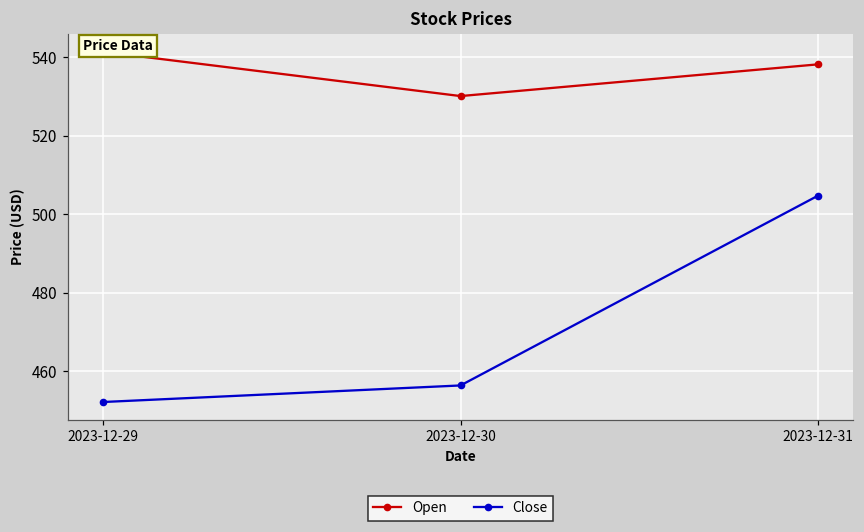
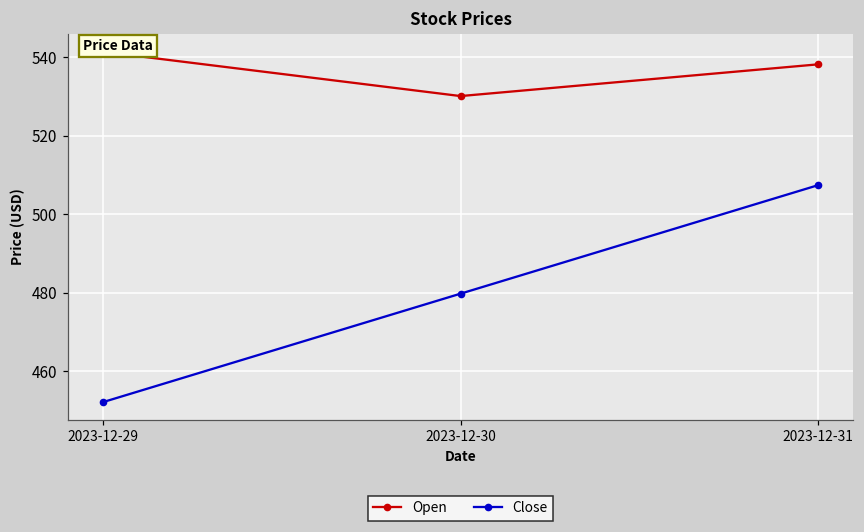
  {
    "Open": {
      "2023-12-30": 530,
      "2023-12-31": 538
    },
    "Close": {
      "2023-12-29": 452,
-     "2023-12-30": 456,
-     "2023-12-31": 505
+     "2023-12-30": 480,
+     "2023-12-31": 507
    }
  }
